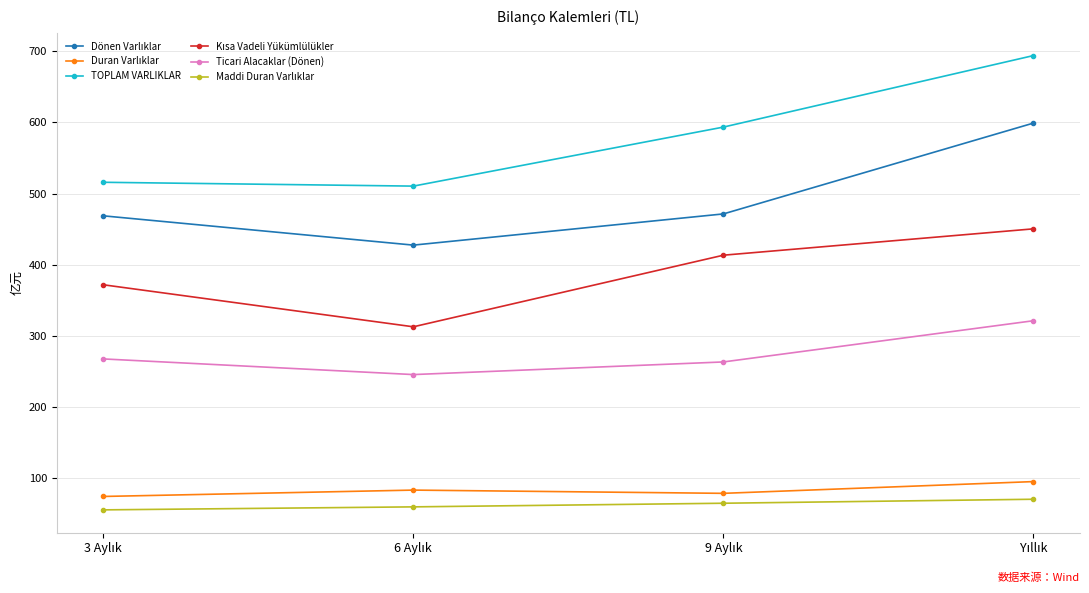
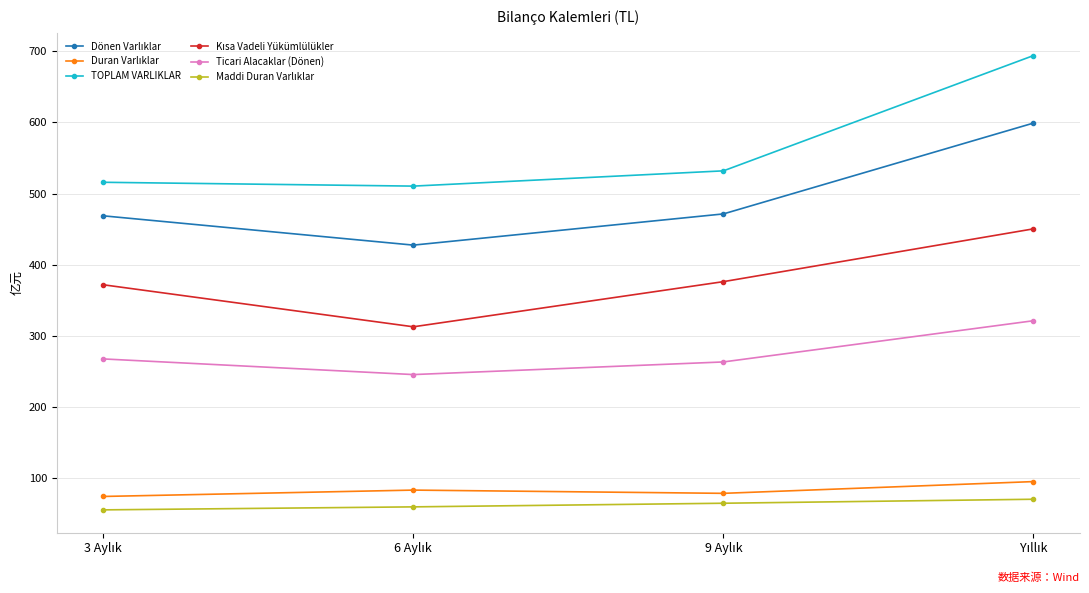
  {
    "Dönen Varlıklar": {
      "3 Aylık": 470,
      "6 Aylık": 430,
      "9 Aylık": 470,
      "Yıllık": 600
    },
    "Duran Varlıklar": {
      "3 Aylık": 70,
      "6 Aylık": 80,
      "9 Aylık": 80,
      "Yıllık": 90
    },
    "TOPLAM VARLIKLAR": {
      "3 Aylık": 520,
      "6 Aylık": 510,
-     "9 Aylık": 590,
+     "9 Aylık": 530,
      "Yıllık": 690
    },
    "Kısa Vadeli Yükümlülükler": {
      "3 Aylık": 370,
      "6 Aylık": 310,
-     "9 Aylık": 410,
+     "9 Aylık": 380,
      "Yıllık": 450
    },
    "Ticari Alacaklar (Dönen)": {
      "3 Aylık": 270,
      "6 Aylık": 250,
      "9 Aylık": 260,
      "Yıllık": 320
    },
    "Maddi Duran Varlıklar": {
      "3 Aylık": 60,
      "6 Aylık": 60,
      "9 Aylık": 60,
      "Yıllık": 70
    }
  }
